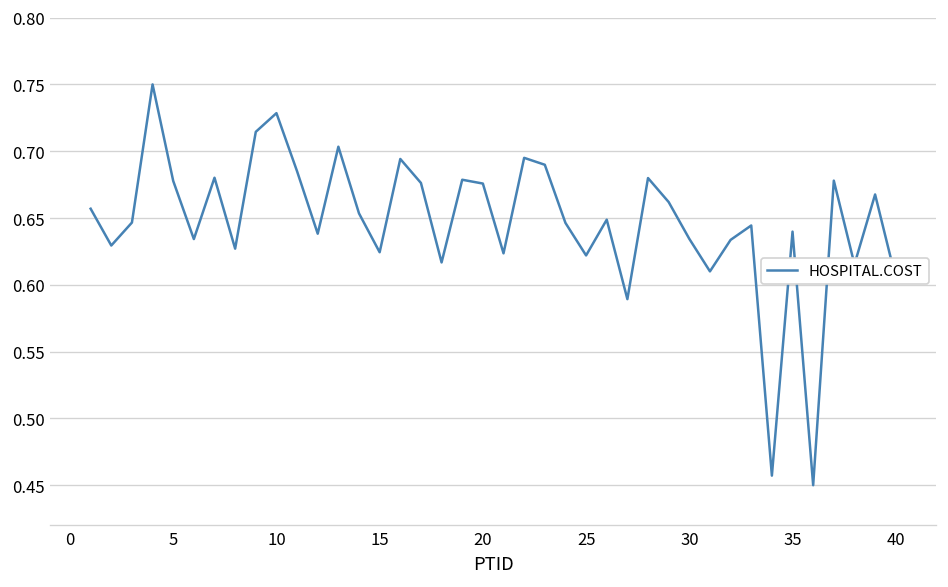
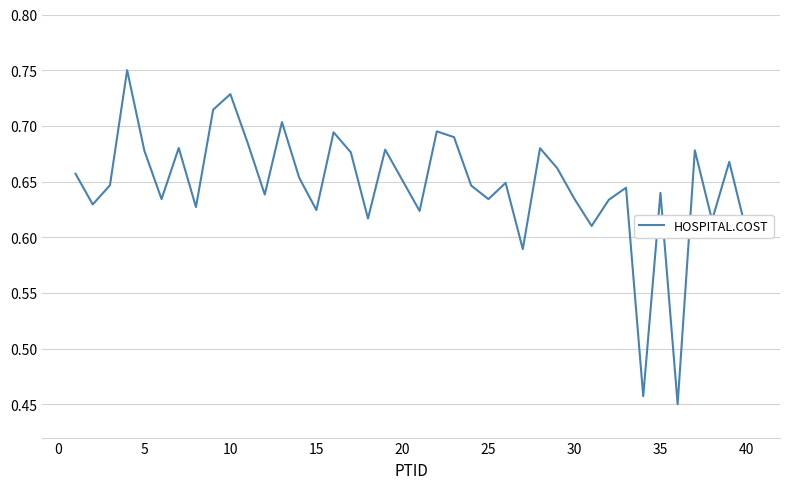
  {
    "5": 0.678,
    "10": 0.728,
    "15": 0.624,
-   "20": 0.676,
-   "25": 0.622,
+   "20": 0.651,
+   "25": 0.634,
    "30": 0.634,
    "35": 0.640
  }
